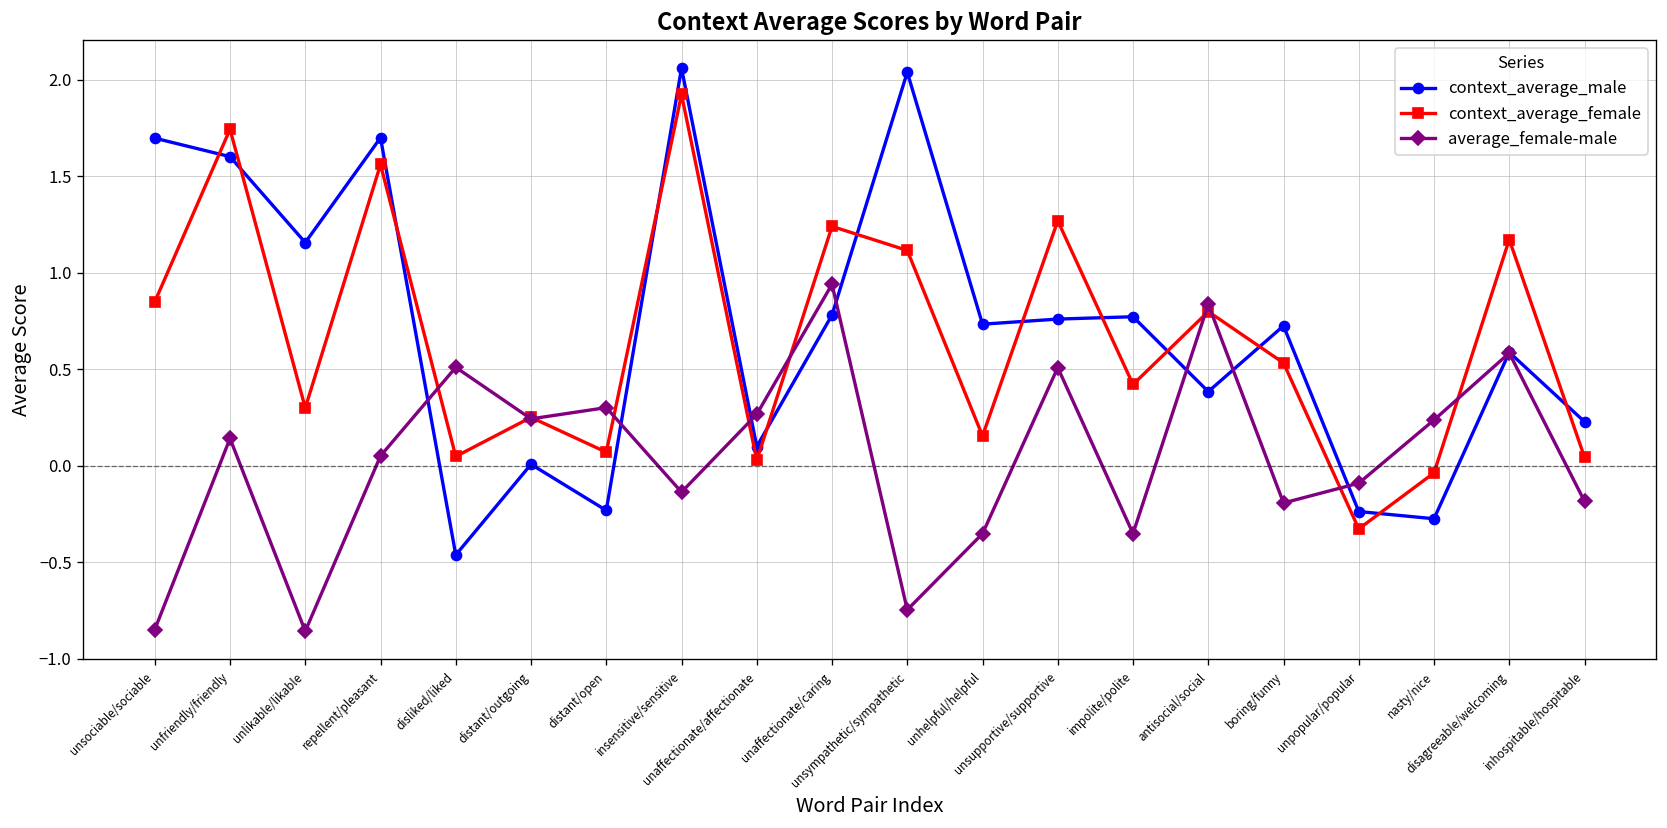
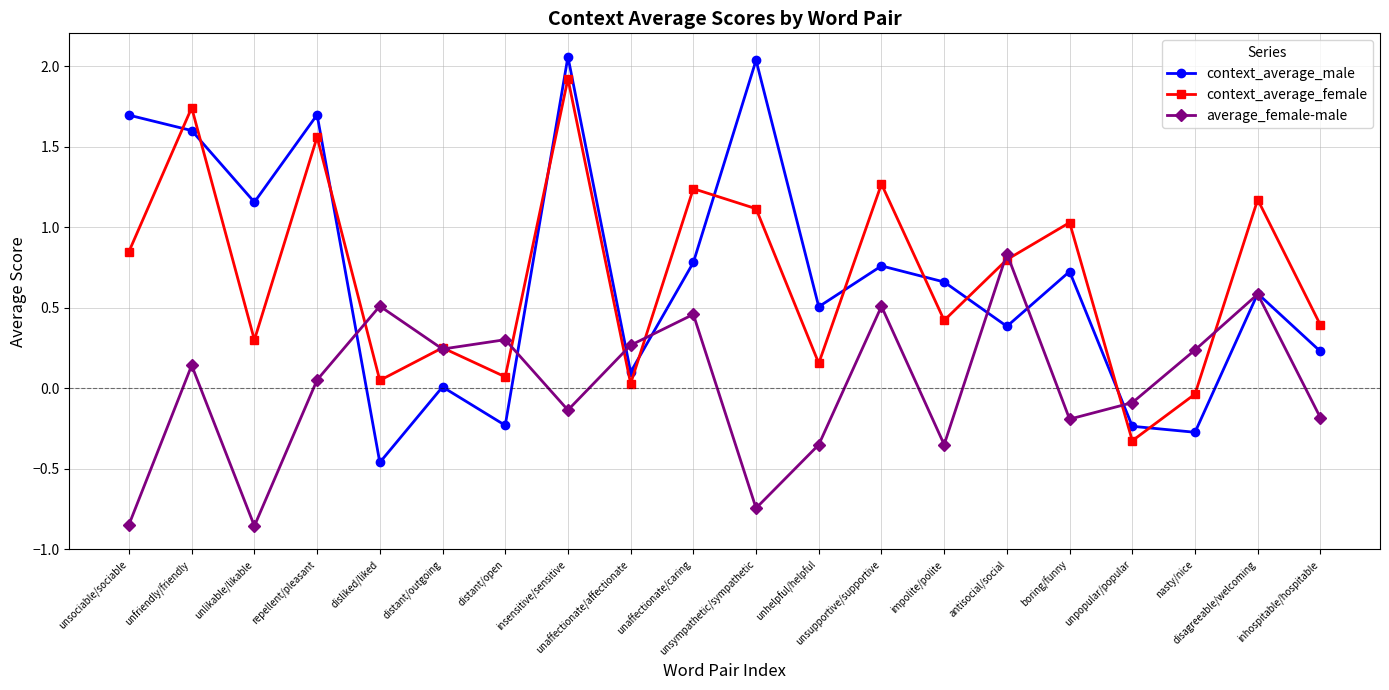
  {
    "context_average_male": {
      "unsociable/sociable": 1.70,
      "unfriendly/friendly": 1.60,
      "unlikable/likable": 1.16,
      "repellent/pleasant": 1.70,
      "disliked/liked": -0.46,
      "distant/outgoing": 0.01,
      "distant/open": -0.23,
      "insensitive/sensitive": 2.06,
      "unaffectionate/affectionate": 0.10,
      "unaffectionate/caring": 0.78,
      "unsympathetic/sympathetic": 2.04,
-     "unhelpful/helpful": 0.73,
+     "unhelpful/helpful": 0.51,
      "unsupportive/supportive": 0.76,
-     "impolite/polite": 0.77,
+     "impolite/polite": 0.66,
      "antisocial/social": 0.38,
      "boring/funny": 0.73,
      "unpopular/popular": -0.24,
      "nasty/nice": -0.27,
      "inhospitable/hospitable": 0.23
    },
    "context_average_female": {
      "unsociable/sociable": 0.85,
      "unfriendly/friendly": 1.74,
      "unlikable/likable": 0.30,
      "repellent/pleasant": 1.56,
      "disliked/liked": 0.05,
      "distant/open": 0.07,
      "insensitive/sensitive": 1.92,
      "unaffectionate/affectionate": 0.03,
      "unaffectionate/caring": 1.24,
      "unsympathetic/sympathetic": 1.12,
      "unhelpful/helpful": 0.15,
      "unsupportive/supportive": 1.27,
      "impolite/polite": 0.42,
      "antisocial/social": 0.80,
-     "boring/funny": 0.53,
+     "boring/funny": 1.03,
      "unpopular/popular": -0.33,
      "nasty/nice": -0.04,
      "disagreeable/welcoming": 1.17,
-     "inhospitable/hospitable": 0.04
+     "inhospitable/hospitable": 0.39
    },
    "average_female-male": {
      "unsociable/sociable": -0.85,
      "unfriendly/friendly": 0.14,
      "unlikable/likable": -0.86,
      "repellent/pleasant": 0.05,
      "disliked/liked": 0.51,
      "distant/open": 0.30,
      "insensitive/sensitive": -0.14,
      "unaffectionate/affectionate": 0.27,
-     "unaffectionate/caring": 0.94,
+     "unaffectionate/caring": 0.46,
      "unsympathetic/sympathetic": -0.75,
      "unhelpful/helpful": -0.35,
      "unsupportive/supportive": 0.51,
      "impolite/polite": -0.35,
      "antisocial/social": 0.84,
      "boring/funny": -0.19,
      "unpopular/popular": -0.09,
      "nasty/nice": 0.24,
      "inhospitable/hospitable": -0.18
    }
  }
